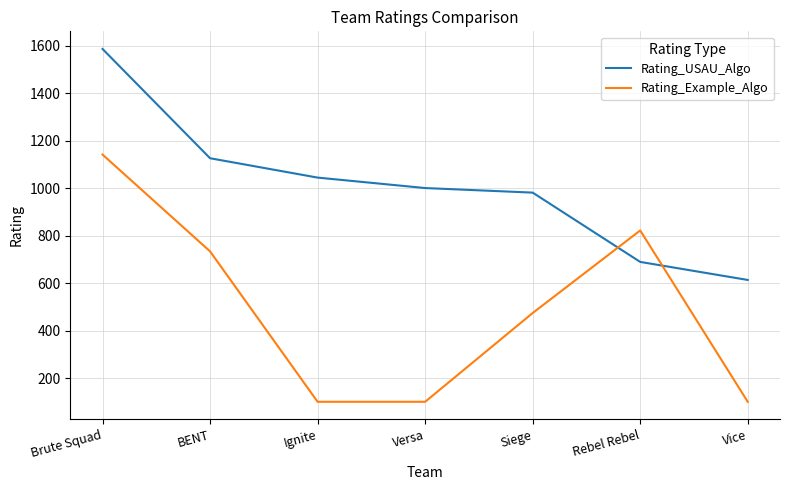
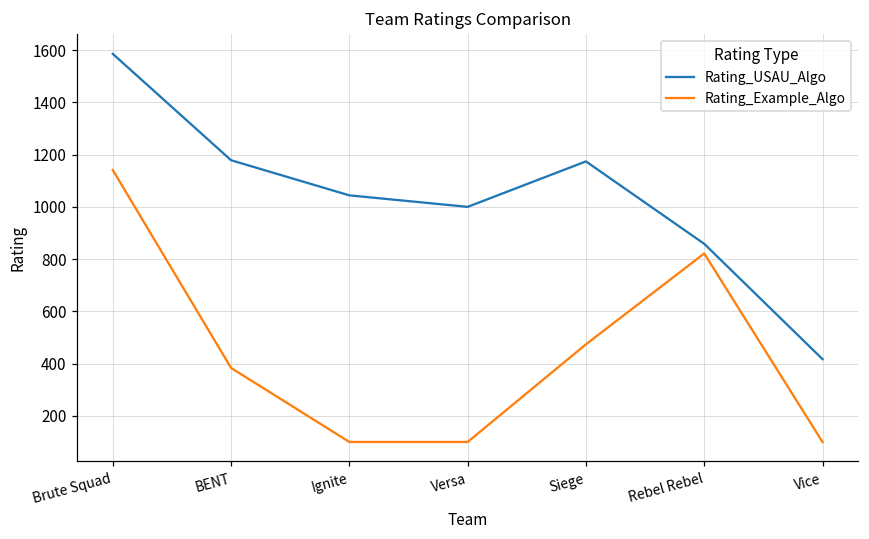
  {
    "Rating_USAU_Algo": {
      "Brute Squad": 1590,
-     "BENT": 1130,
+     "BENT": 1180,
      "Ignite": 1040,
      "Versa": 1000,
-     "Siege": 980,
-     "Rebel Rebel": 690,
-     "Vice": 610
+     "Siege": 1170,
+     "Rebel Rebel": 860,
+     "Vice": 420
    },
    "Rating_Example_Algo": {
      "Brute Squad": 1140,
-     "BENT": 730,
+     "BENT": 380,
      "Ignite": 100,
      "Versa": 100,
      "Siege": 470,
      "Rebel Rebel": 820,
      "Vice": 100
    }
  }
